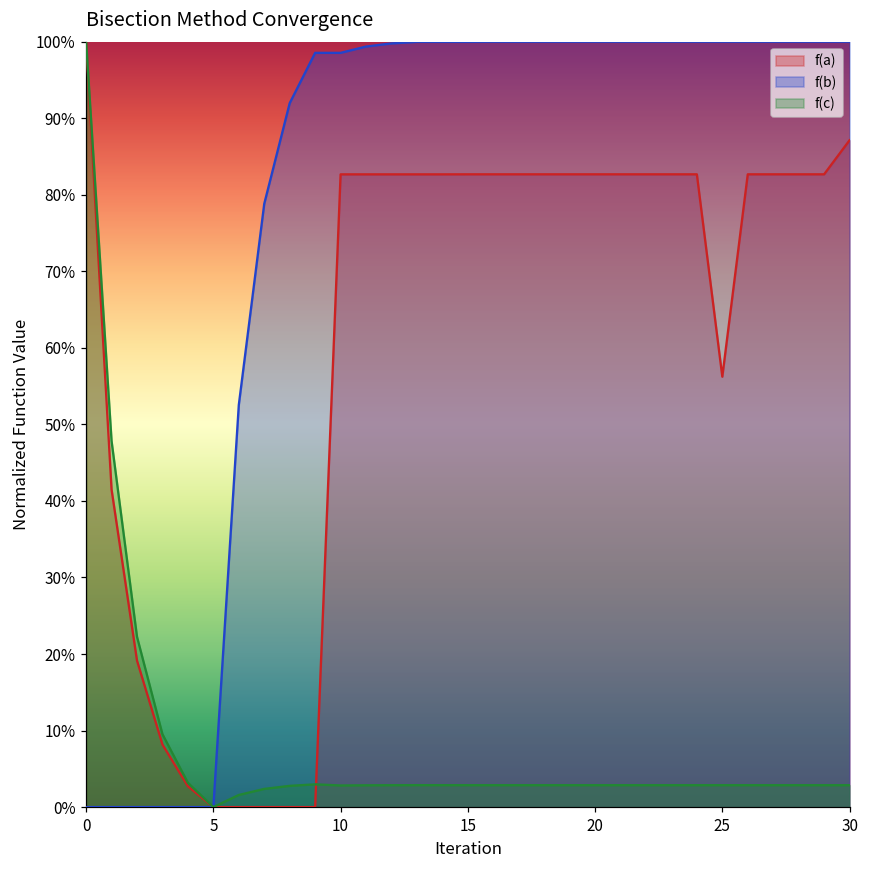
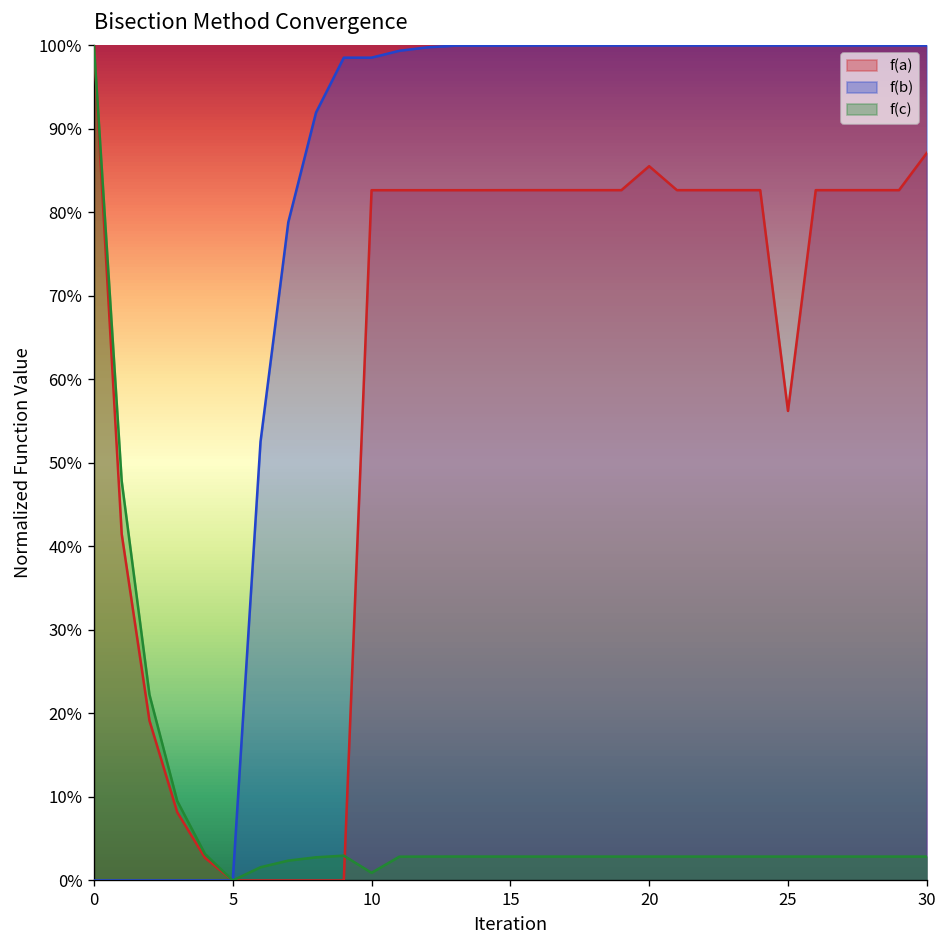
  {
    "f(a)": {
      "10": "83%",
      "15": "83%",
-     "20": "83%",
+     "20": "86%",
      "25": "56%",
      "30": "87%"
    },
    "f(b)": {
      "0": "0%",
      "10": "99%",
      "15": "100%",
      "20": "100%",
      "25": "100%",
      "30": "100%"
    },
    "f(c)": {
-     "10": "3%",
+     "10": "1%",
      "15": "3%",
      "20": "3%",
      "25": "3%",
      "30": "3%"
    }
  }
